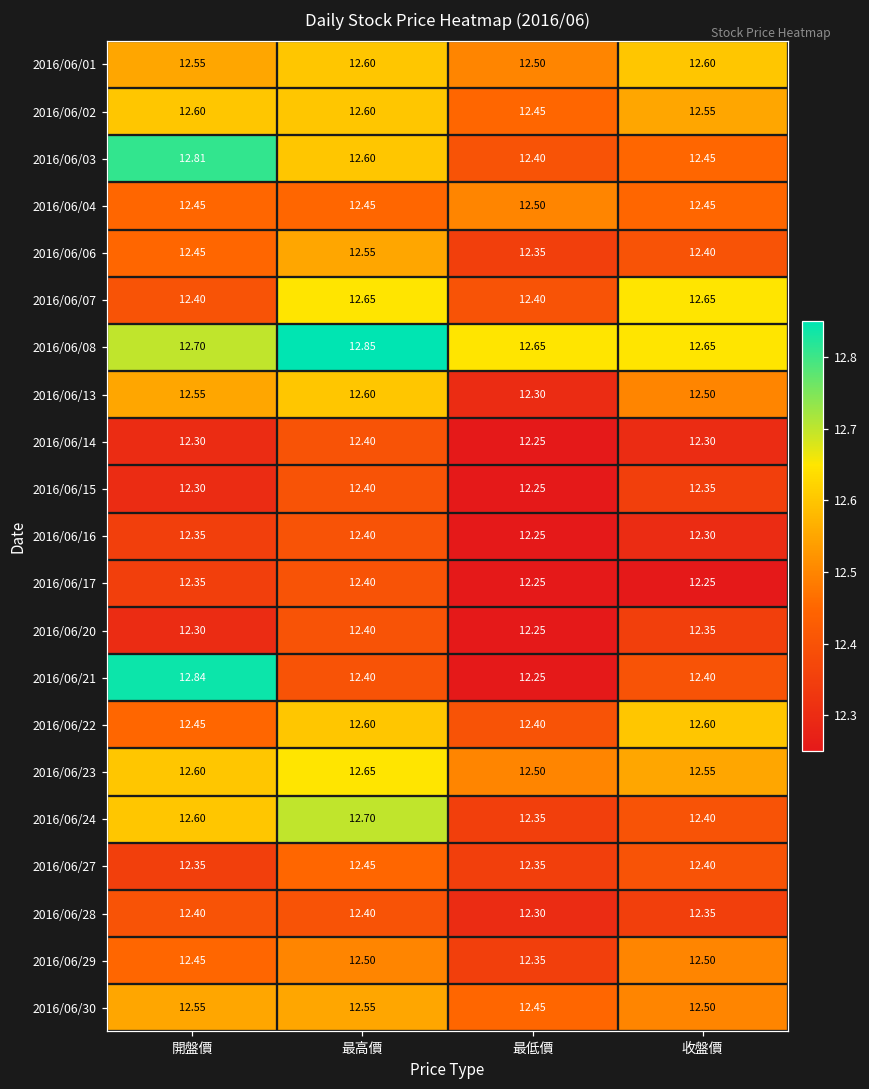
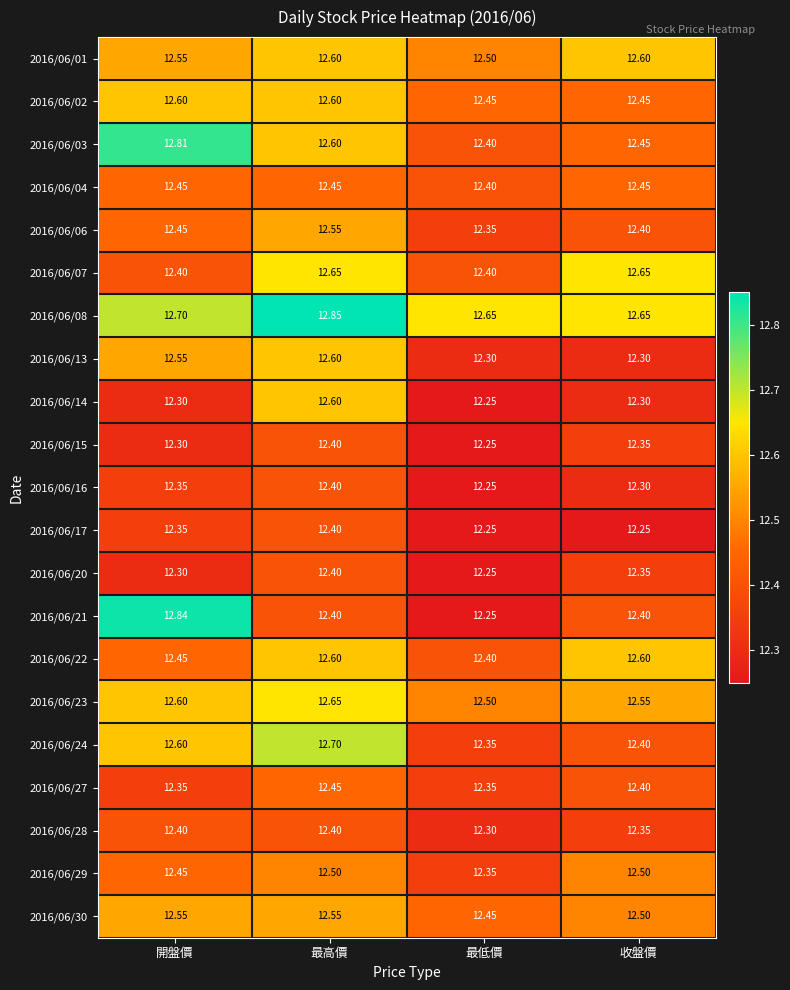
  {
    "2016/06/01": {
      "開盤價": 12.55,
      "最高價": 12.60,
      "最低價": 12.50,
      "收盤價": 12.60
    },
    "2016/06/02": {
      "開盤價": 12.60,
      "最高價": 12.60,
      "最低價": 12.45,
-     "收盤價": 12.55
+     "收盤價": 12.45
    },
    "2016/06/03": {
      "開盤價": 12.81,
      "最高價": 12.60,
      "最低價": 12.40,
      "收盤價": 12.45
    },
    "2016/06/04": {
      "開盤價": 12.45,
      "最高價": 12.45,
-     "最低價": 12.50,
+     "最低價": 12.40,
      "收盤價": 12.45
    },
    "2016/06/06": {
      "開盤價": 12.45,
      "最高價": 12.55,
      "最低價": 12.35,
      "收盤價": 12.40
    },
    "2016/06/07": {
      "開盤價": 12.40,
      "最高價": 12.65,
      "最低價": 12.40,
      "收盤價": 12.65
    },
    "2016/06/08": {
      "開盤價": 12.70,
      "最高價": 12.85,
      "最低價": 12.65,
      "收盤價": 12.65
    },
    "2016/06/13": {
      "開盤價": 12.55,
      "最高價": 12.60,
      "最低價": 12.30,
-     "收盤價": 12.50
+     "收盤價": 12.30
    },
    "2016/06/14": {
      "開盤價": 12.30,
-     "最高價": 12.40,
+     "最高價": 12.60,
      "最低價": 12.25,
      "收盤價": 12.30
    },
    "2016/06/15": {
      "開盤價": 12.30,
      "最高價": 12.40,
      "最低價": 12.25,
      "收盤價": 12.35
    },
    "2016/06/16": {
      "開盤價": 12.35,
      "最高價": 12.40,
      "最低價": 12.25,
      "收盤價": 12.30
    },
    "2016/06/17": {
      "開盤價": 12.35,
      "最高價": 12.40,
      "最低價": 12.25,
      "收盤價": 12.25
    },
    "2016/06/20": {
      "開盤價": 12.30,
      "最高價": 12.40,
      "最低價": 12.25,
      "收盤價": 12.35
    },
    "2016/06/21": {
      "開盤價": 12.84,
      "最高價": 12.40,
      "最低價": 12.25,
      "收盤價": 12.40
    },
    "2016/06/22": {
      "開盤價": 12.45,
      "最高價": 12.60,
      "最低價": 12.40,
      "收盤價": 12.60
    },
    "2016/06/23": {
      "開盤價": 12.60,
      "最高價": 12.65,
      "最低價": 12.50,
      "收盤價": 12.55
    },
    "2016/06/24": {
      "開盤價": 12.60,
      "最高價": 12.70,
      "最低價": 12.35,
      "收盤價": 12.40
    },
    "2016/06/27": {
      "開盤價": 12.35,
      "最高價": 12.45,
      "最低價": 12.35,
      "收盤價": 12.40
    },
    "2016/06/28": {
      "開盤價": 12.40,
      "最高價": 12.40,
      "最低價": 12.30,
      "收盤價": 12.35
    },
    "2016/06/29": {
      "開盤價": 12.45,
      "最高價": 12.50,
      "最低價": 12.35,
      "收盤價": 12.50
    },
    "2016/06/30": {
      "開盤價": 12.55,
      "最高價": 12.55,
      "最低價": 12.45,
      "收盤價": 12.50
    }
  }
